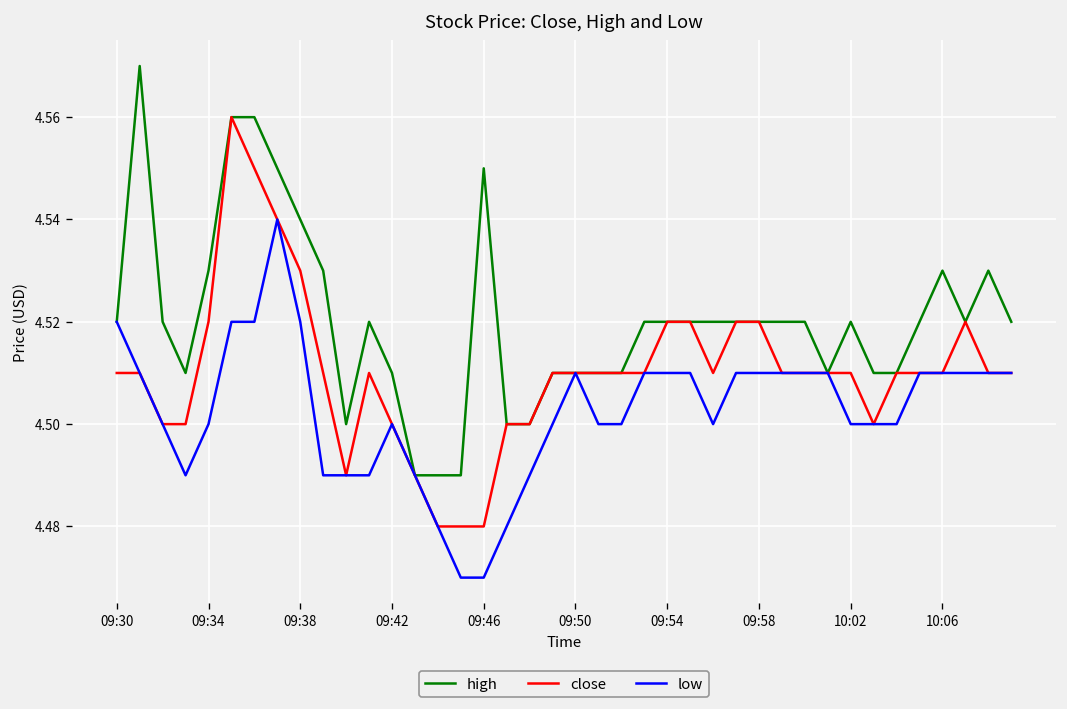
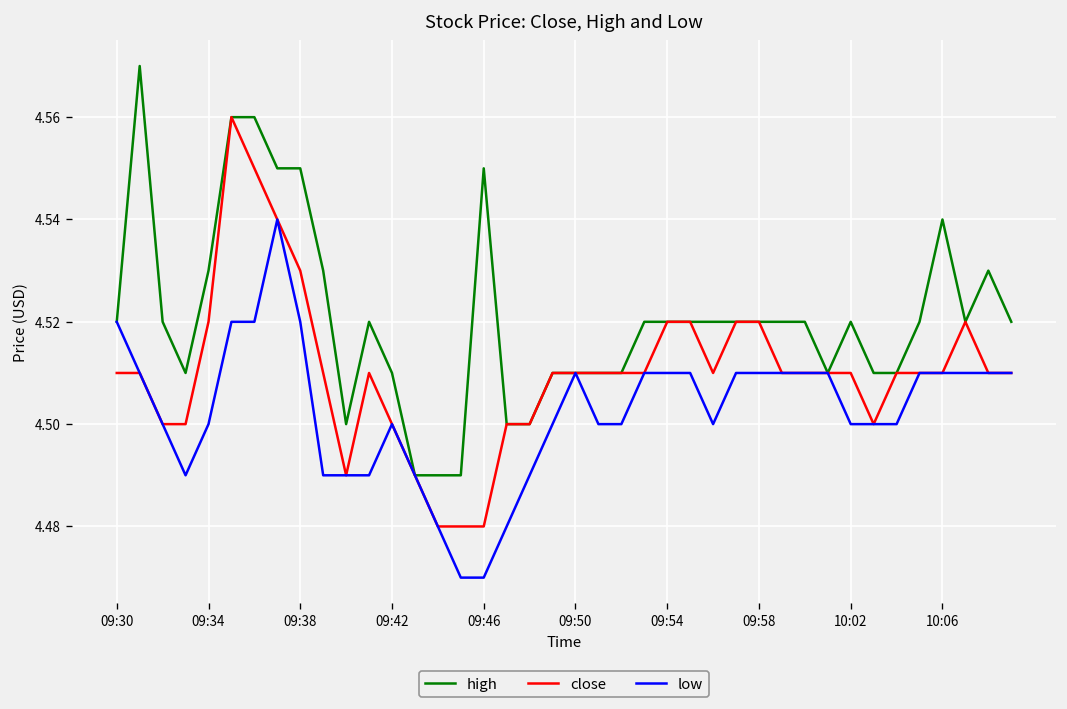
  {
    "high": {
      "09:34": 4.53,
-     "09:38": 4.54,
+     "09:38": 4.55,
      "09:42": 4.51,
      "09:46": 4.55,
      "10:02": 4.52,
-     "10:06": 4.53
+     "10:06": 4.54
    },
    "close": {
      "09:30": 4.51,
      "09:34": 4.52,
      "09:38": 4.53,
      "09:46": 4.48,
      "10:02": 4.51
    },
    "low": {
      "09:34": 4.50,
      "09:38": 4.52,
      "09:46": 4.47,
      "09:54": 4.51,
      "09:58": 4.51,
      "10:02": 4.50
    }
  }
